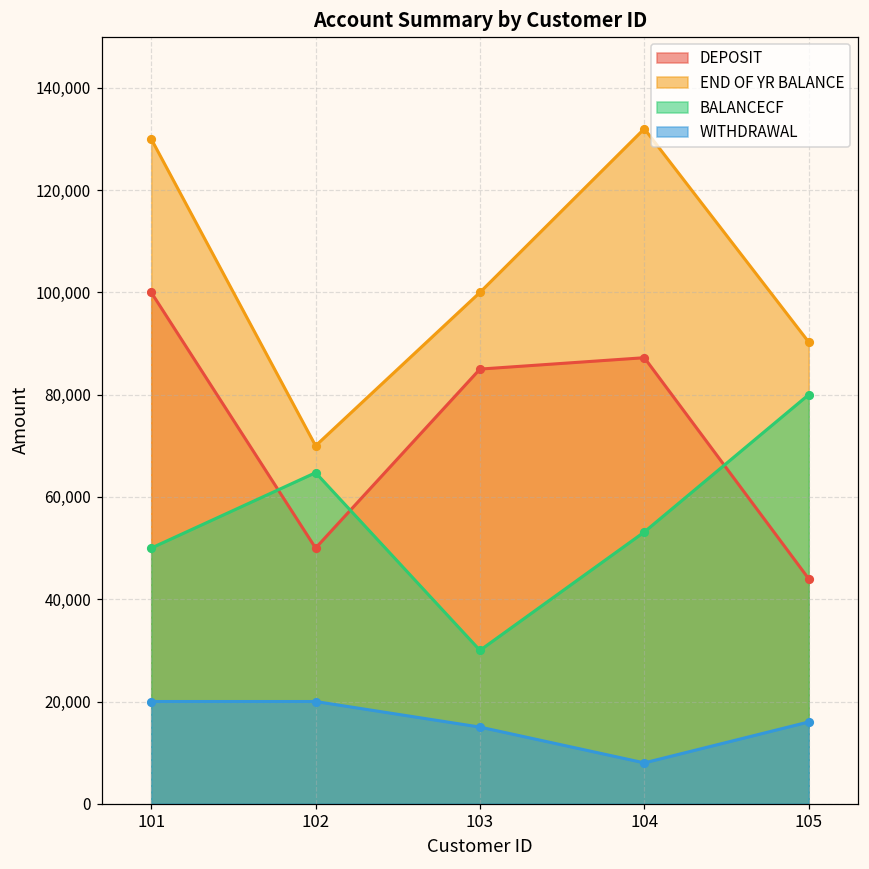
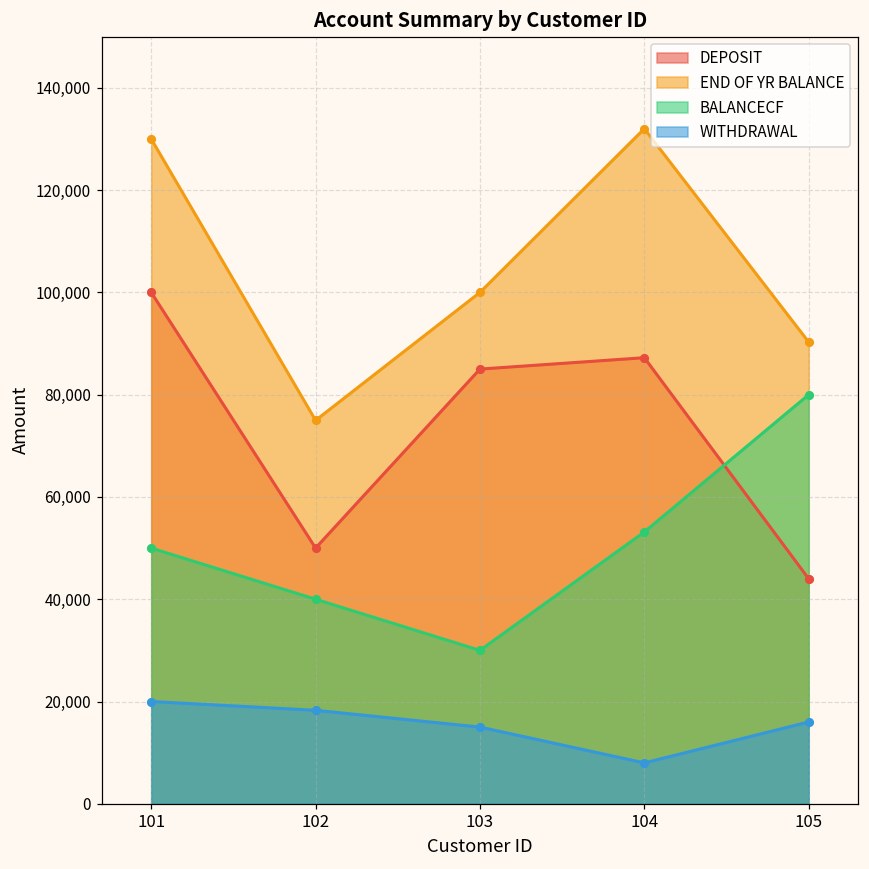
  {
    "DEPOSIT": {
      "101": "100,000",
      "102": "50,000",
      "103": "85,000",
      "104": "87,000",
      "105": "44,000"
    },
    "END OF YR BALANCE": {
      "101": "130,000",
-     "102": "70,000",
+     "102": "75,000",
      "103": "100,000",
      "104": "132,000",
      "105": "90,000"
    },
    "BALANCECF": {
      "101": "50,000",
-     "102": "65,000",
+     "102": "40,000",
      "103": "30,000",
      "104": "53,000",
      "105": "80,000"
    },
    "WITHDRAWAL": {
      "101": "20,000",
-     "102": "20,000",
+     "102": "18,000",
      "103": "15,000",
      "104": "8,000",
      "105": "16,000"
    }
  }
